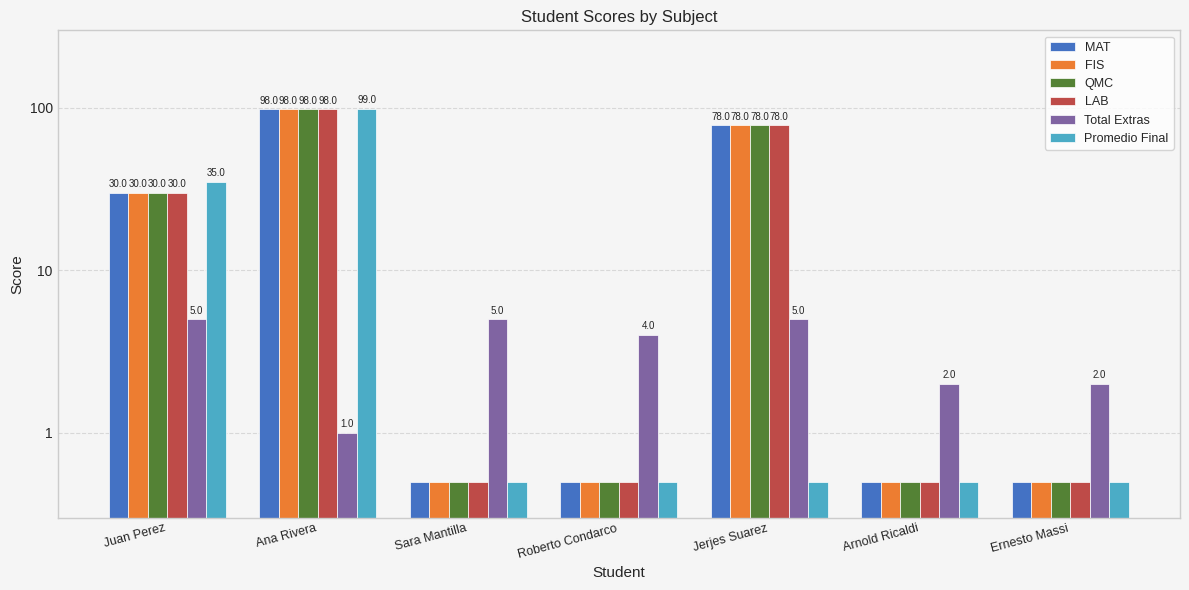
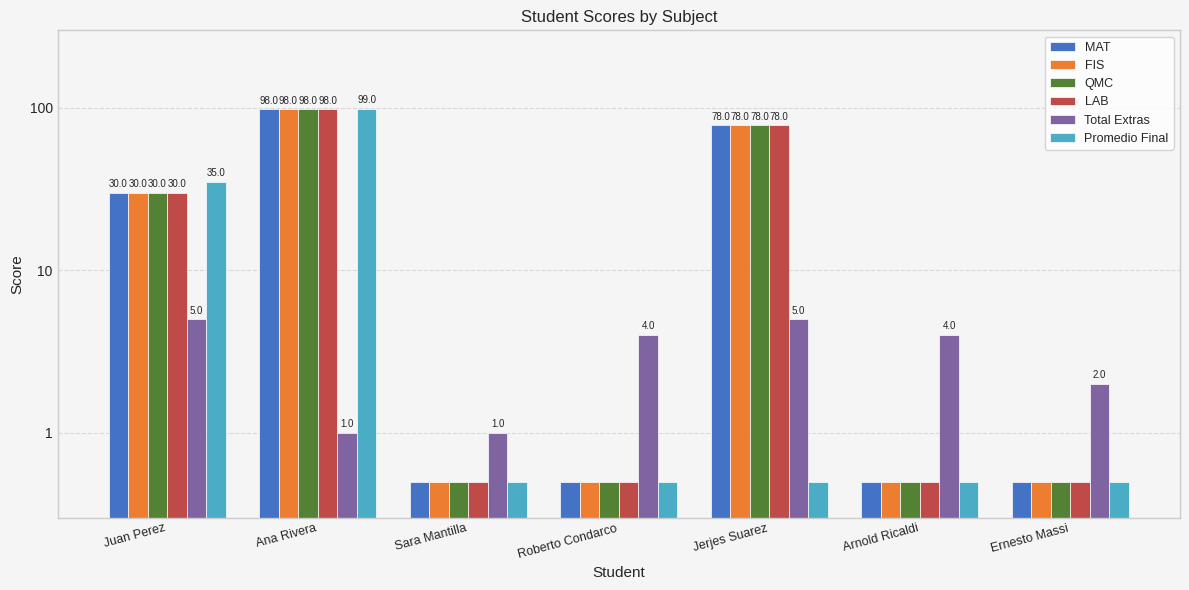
  {
    "FIS": {
      "Juan Perez": 30.0,
      "Ana Rivera": 98.0,
      "Jerjes Suarez": 78.0
    },
    "QMC": {
      "Juan Perez": 30.0,
      "Ana Rivera": 98.0,
      "Jerjes Suarez": 78.0
    },
    "LAB": {
      "Juan Perez": 30.0,
      "Ana Rivera": 98.0,
      "Jerjes Suarez": 78.0
    },
    "Total Extras": {
      "Juan Perez": 5.0,
      "Ana Rivera": 1.0,
-     "Sara Mantilla": 5.0,
+     "Sara Mantilla": 1.0,
      "Roberto Condarco": 4.0,
      "Jerjes Suarez": 5.0,
-     "Arnold Ricaldi": 2.0,
+     "Arnold Ricaldi": 4.0,
      "Ernesto Massi": 2.0
    }
  }
